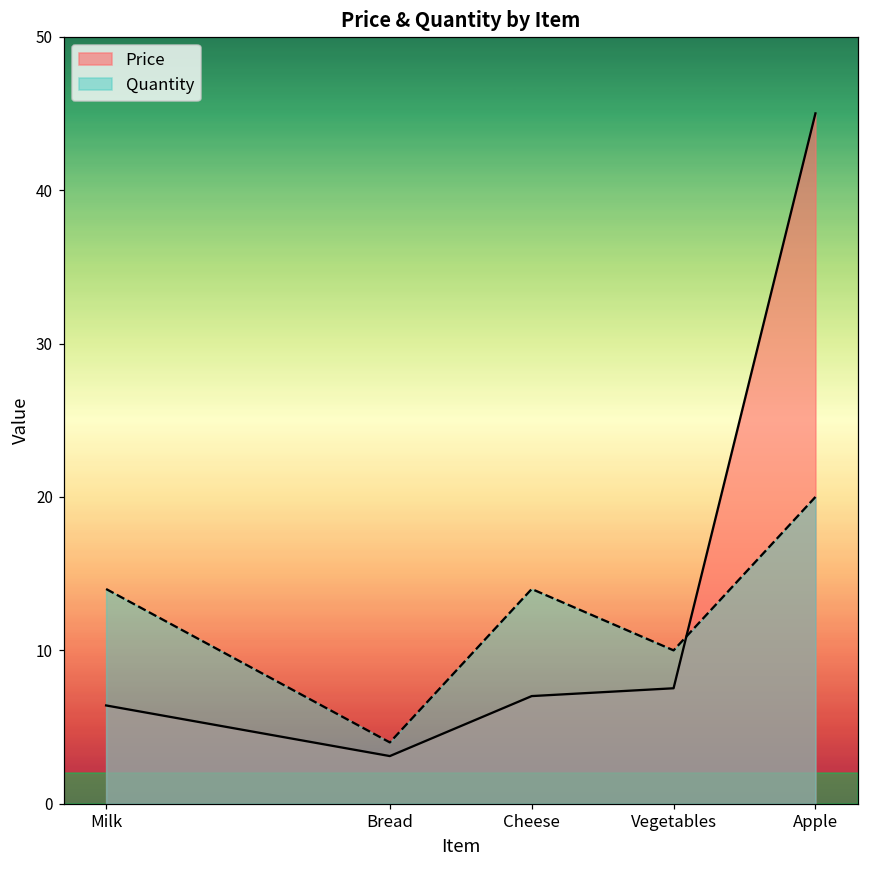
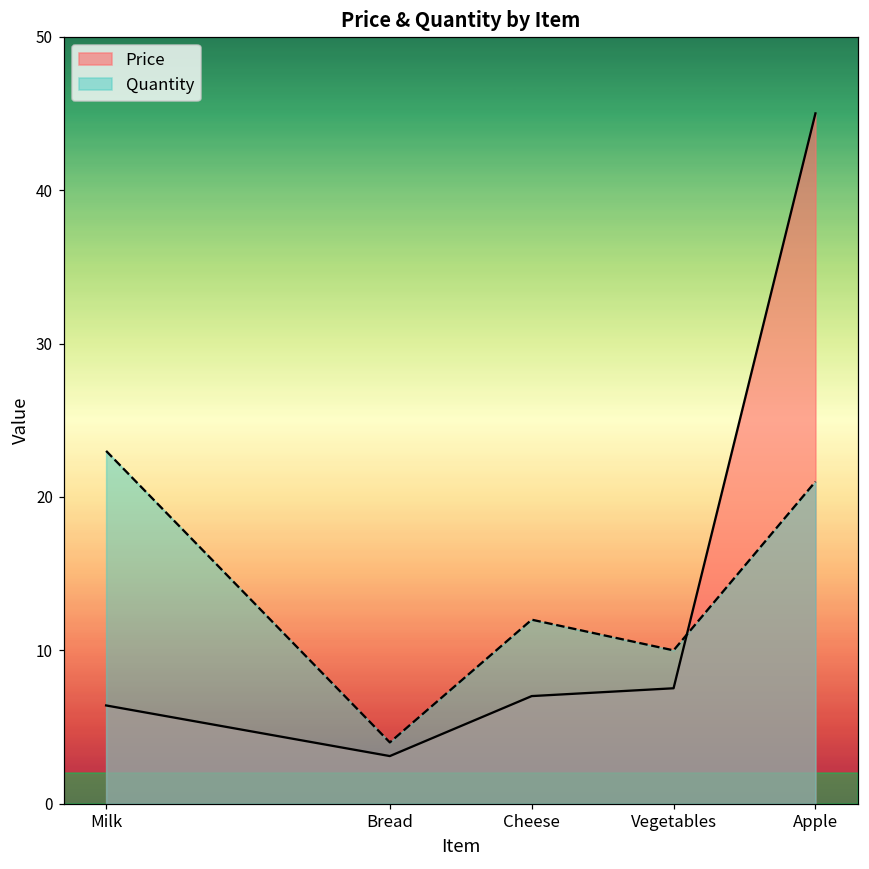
  {
    "Price": {
      "Milk": 6.4,
      "Bread": 3,
      "Cheese": 7,
      "Vegetables": 7.5,
      "Apple": 45
    },
    "Quantity": {
-     "Milk": 14,
+     "Milk": 23,
      "Bread": 4,
-     "Cheese": 14,
+     "Cheese": 12,
      "Vegetables": 10,
-     "Apple": 20
+     "Apple": 21
    }
  }
